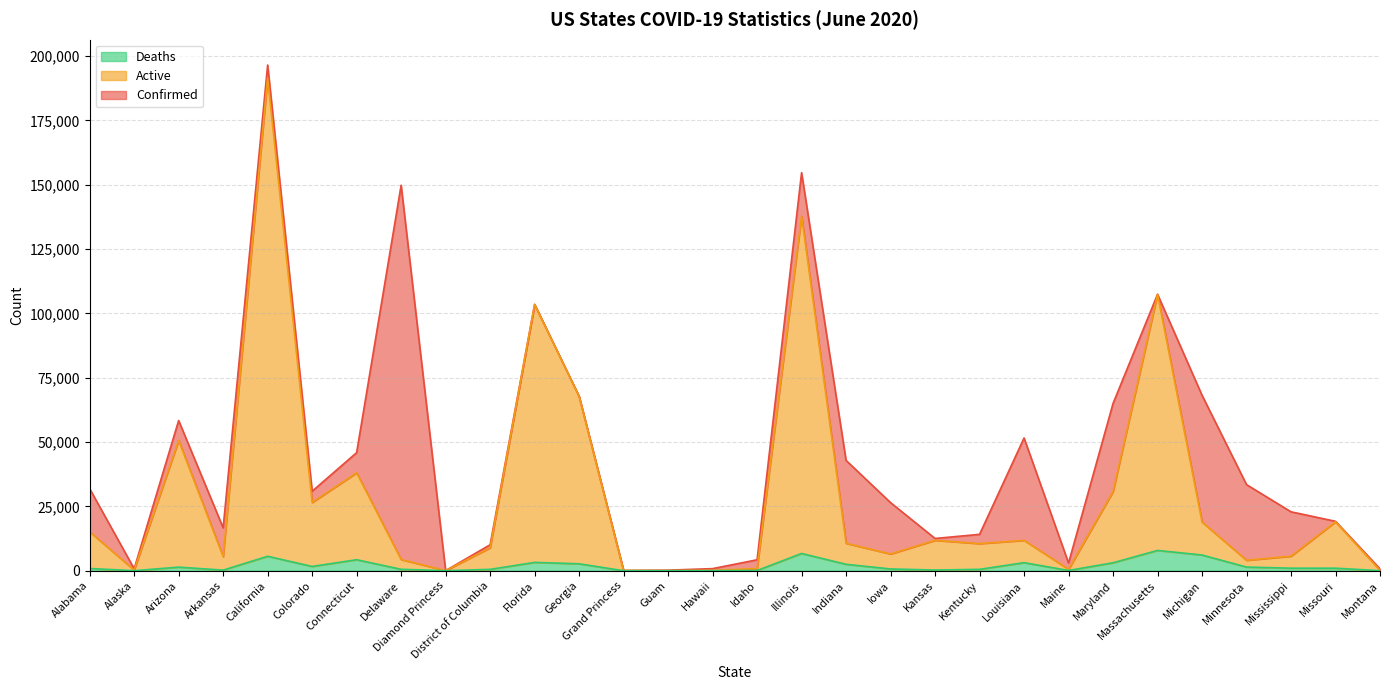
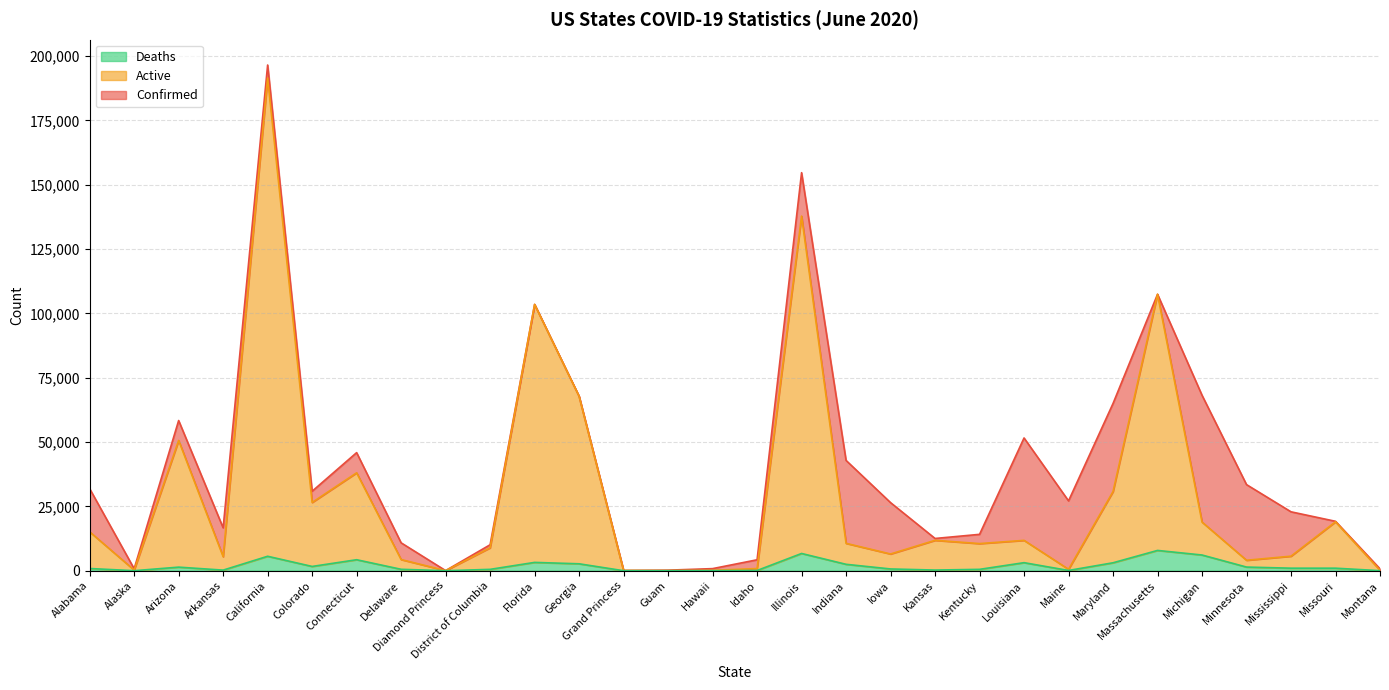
  {
    "Confirmed": {
      "Alabama": "32,000",
      "Arizona": "58,000",
      "Arkansas": "17,000",
      "California": "197,000",
      "Colorado": "31,000",
      "Connecticut": "46,000",
-     "Delaware": "150,000",
+     "Delaware": "11,000",
      "District of Columbia": "10,000",
      "Idaho": "4,000",
      "Illinois": "155,000",
      "Indiana": "43,000",
      "Iowa": "26,000",
      "Kentucky": "14,000",
      "Louisiana": "52,000",
-     "Maine": "3,000",
+     "Maine": "27,000",
      "Maryland": "65,000",
      "Michigan": "68,000",
      "Minnesota": "33,000",
      "Mississippi": "23,000"
    },
    "Active": {
      "Alabama": "15,000",
      "Arizona": "51,000",
      "Arkansas": "5,000",
      "California": "191,000",
      "Colorado": "27,000",
      "Connecticut": "38,000",
      "Delaware": "4,000",
      "District of Columbia": "9,000",
      "Illinois": "138,000",
      "Indiana": "11,000",
      "Iowa": "7,000",
      "Kentucky": "11,000",
      "Louisiana": "12,000",
      "Maryland": "31,000",
      "Michigan": "19,000",
      "Minnesota": "4,000",
      "Mississippi": "6,000"
    },
    "Deaths": {
      "Alabama": "1,000",
      "Arizona": "1,000",
      "Arkansas": "0",
      "California": "6,000",
      "Colorado": "2,000",
      "Connecticut": "4,000",
      "Delaware": "1,000",
      "District of Columbia": "1,000",
      "Florida": "3,000",
      "Georgia": "3,000",
      "Illinois": "7,000",
      "Indiana": "2,000",
      "Iowa": "1,000",
      "Kansas": "0",
      "Kentucky": "1,000",
      "Louisiana": "3,000",
      "Maryland": "3,000",
      "Massachusetts": "8,000",
      "Michigan": "6,000",
      "Minnesota": "1,000",
      "Mississippi": "1,000",
      "Missouri": "1,000"
    }
  }
